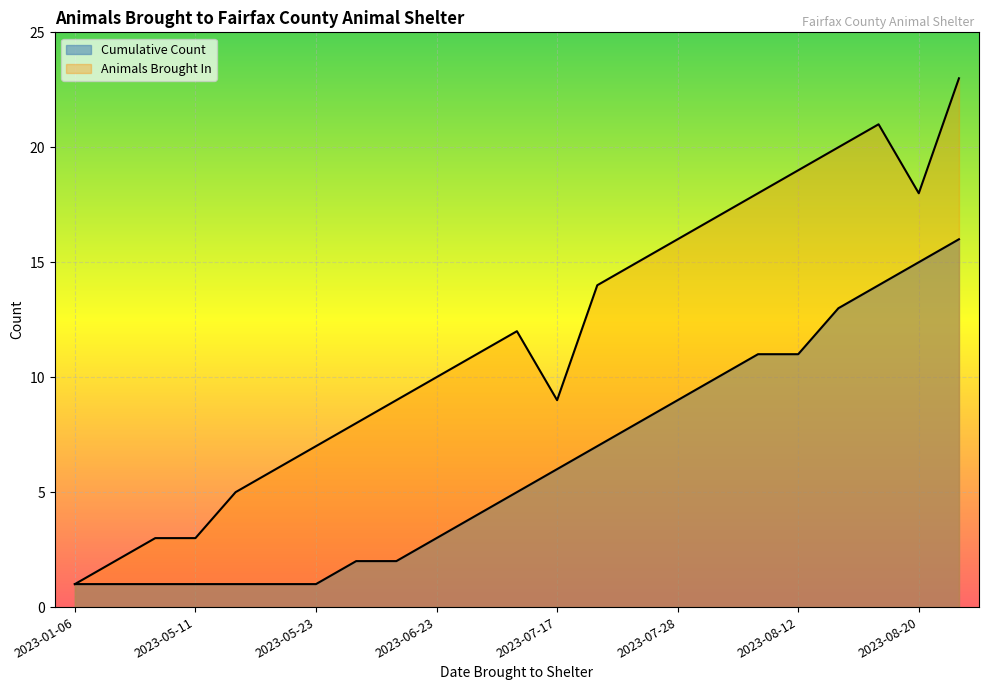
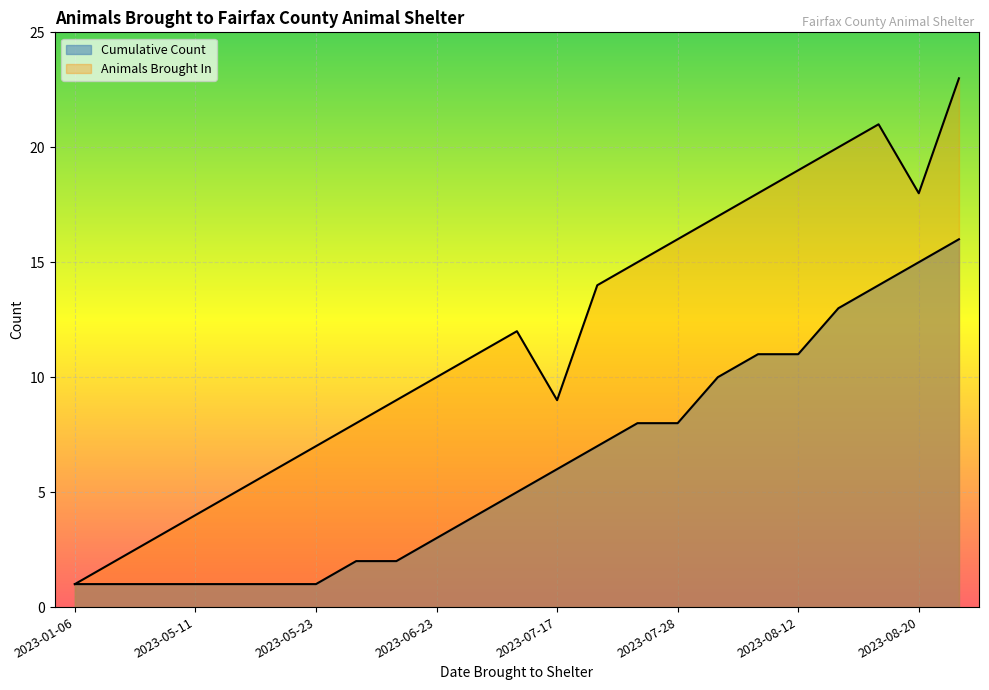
  {
    "Cumulative Count": {
      "2023-05-11": 1,
      "2023-05-23": 1,
      "2023-06-23": 3,
      "2023-07-17": 6,
-     "2023-07-28": 9,
+     "2023-07-28": 8,
      "2023-08-12": 11,
      "2023-08-20": 15
    },
    "Animals Brought In": {
-     "2023-05-11": 3,
+     "2023-05-11": 4,
      "2023-05-23": 7,
      "2023-06-23": 10,
      "2023-07-17": 9,
      "2023-07-28": 16,
      "2023-08-12": 19,
      "2023-08-20": 18
    }
  }
